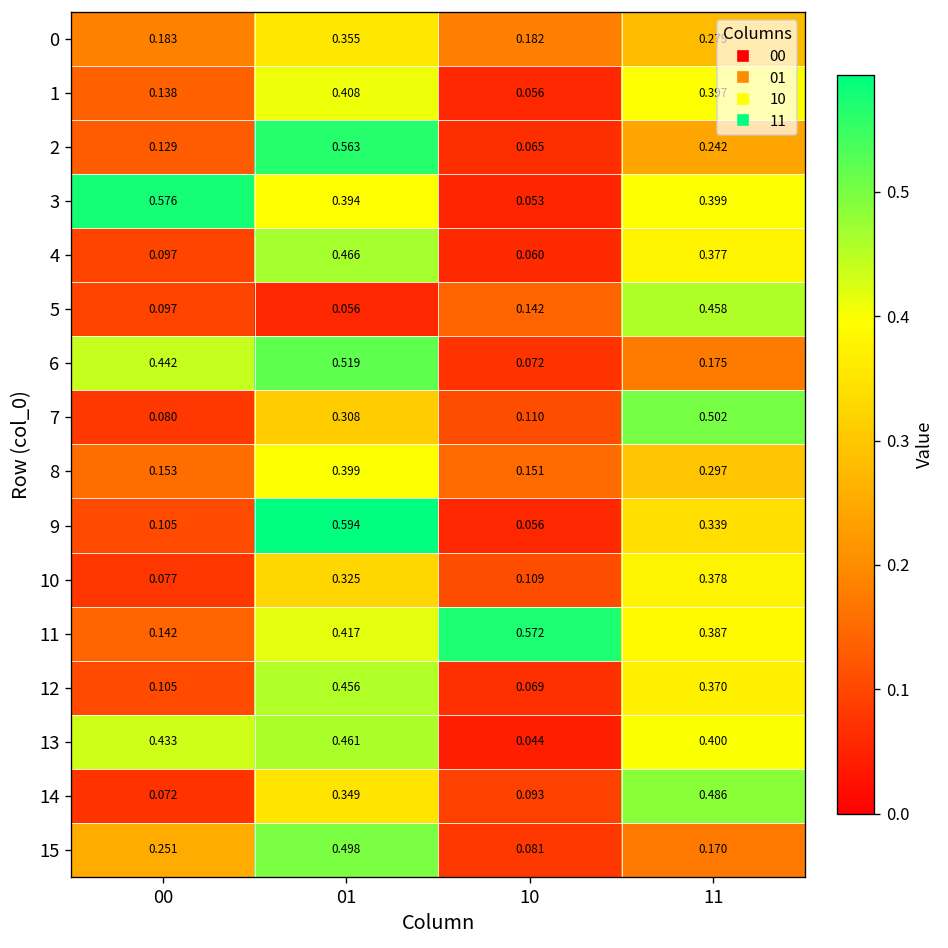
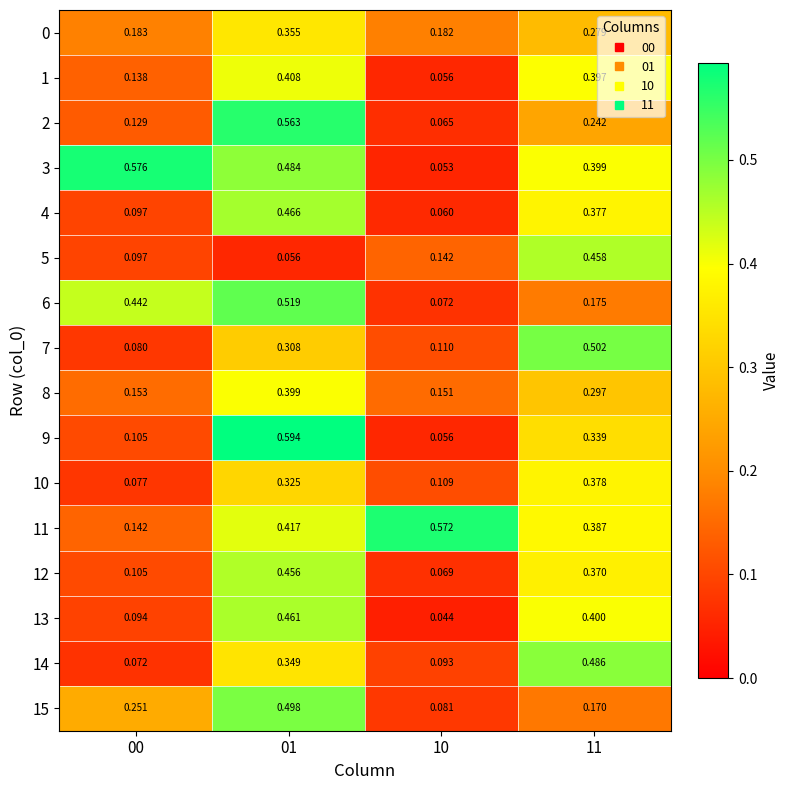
  {
    "0": {
      "00": 0.183,
      "01": 0.355,
      "10": 0.182
    },
    "1": {
      "00": 0.138,
      "01": 0.408,
      "10": 0.056
    },
    "2": {
      "00": 0.129,
      "01": 0.563,
      "10": 0.065,
      "11": 0.242
    },
    "3": {
      "00": 0.576,
-     "01": 0.394,
+     "01": 0.484,
      "10": 0.053,
      "11": 0.399
    },
    "4": {
      "00": 0.097,
      "01": 0.466,
      "10": 0.060,
      "11": 0.377
    },
    "5": {
      "00": 0.097,
      "01": 0.056,
      "10": 0.142,
      "11": 0.458
    },
    "6": {
      "00": 0.442,
      "01": 0.519,
      "10": 0.072,
      "11": 0.175
    },
    "7": {
      "00": 0.080,
      "01": 0.308,
      "10": 0.110,
      "11": 0.502
    },
    "8": {
      "00": 0.153,
      "01": 0.399,
      "10": 0.151,
      "11": 0.297
    },
    "9": {
      "00": 0.105,
      "01": 0.594,
      "10": 0.056,
      "11": 0.339
    },
    "10": {
      "00": 0.077,
      "01": 0.325,
      "10": 0.109,
      "11": 0.378
    },
    "11": {
      "00": 0.142,
      "01": 0.417,
      "10": 0.572,
      "11": 0.387
    },
    "12": {
      "00": 0.105,
      "01": 0.456,
      "10": 0.069,
      "11": 0.370
    },
    "13": {
-     "00": 0.433,
+     "00": 0.094,
      "01": 0.461,
      "10": 0.044,
      "11": 0.400
    },
    "14": {
      "00": 0.072,
      "01": 0.349,
      "10": 0.093,
      "11": 0.486
    },
    "15": {
      "00": 0.251,
      "01": 0.498,
      "10": 0.081,
      "11": 0.170
    }
  }
